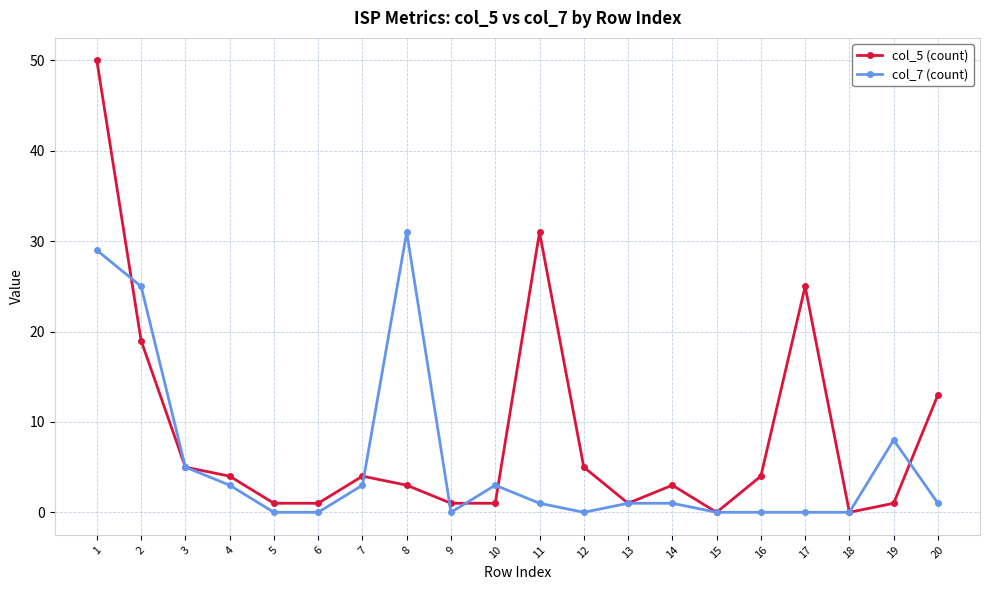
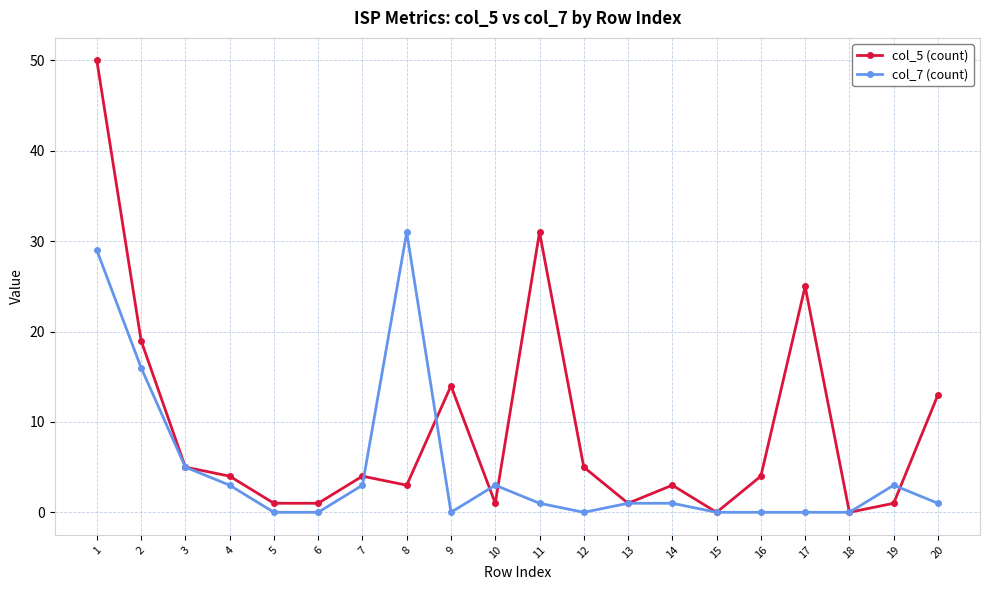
  {
    "col_5 (count)": {
      "1": 50,
      "2": 19,
      "4": 4,
      "5": 1,
      "6": 1,
      "7": 4,
      "8": 3,
-     "9": 1,
+     "9": 14,
      "10": 1,
      "11": 31,
      "12": 5,
      "14": 3,
      "16": 4,
      "17": 25,
      "19": 1,
      "20": 13
    },
    "col_7 (count)": {
      "1": 29,
-     "2": 25,
+     "2": 16,
      "4": 3,
      "5": 0,
      "6": 0,
      "7": 3,
      "8": 31,
      "9": 0,
      "10": 3,
      "11": 1,
      "12": 0,
      "14": 1,
      "16": 0,
      "17": 0,
-     "19": 8,
+     "19": 3,
      "20": 1
    }
  }
